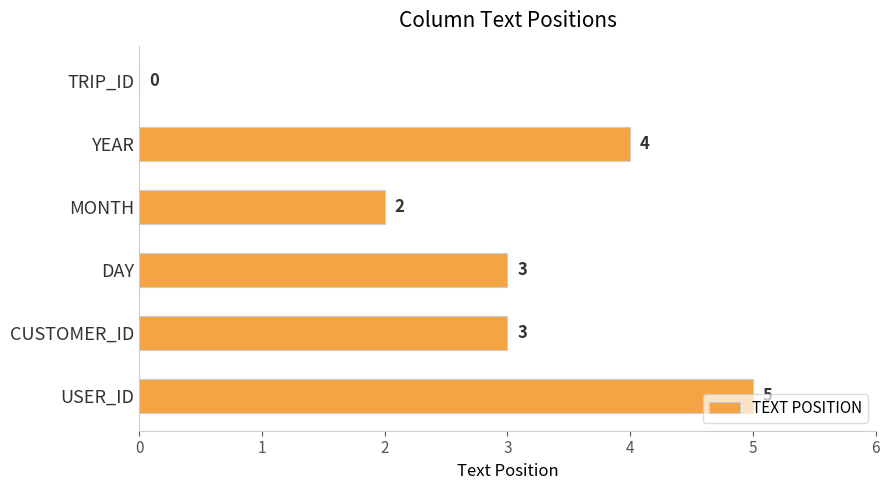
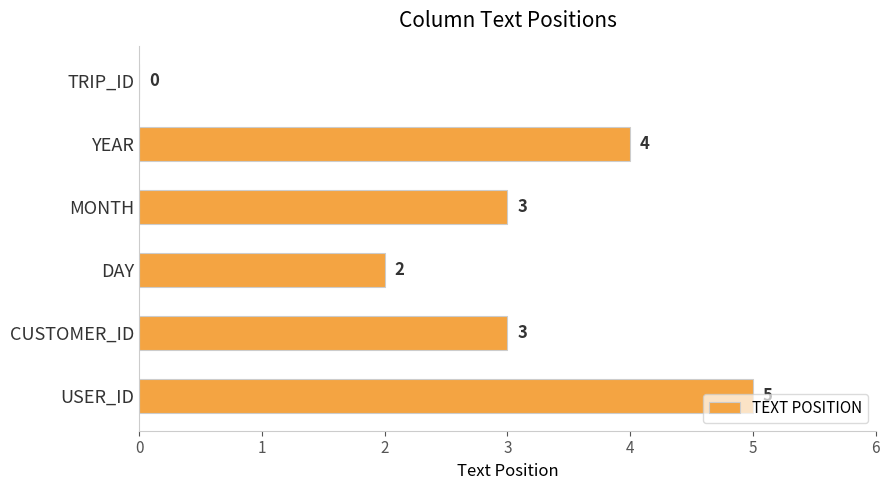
  {
    "TRIP_ID": 0,
    "YEAR": 4,
-   "MONTH": 2,
-   "DAY": 3,
+   "MONTH": 3,
+   "DAY": 2,
    "CUSTOMER_ID": 3
  }
